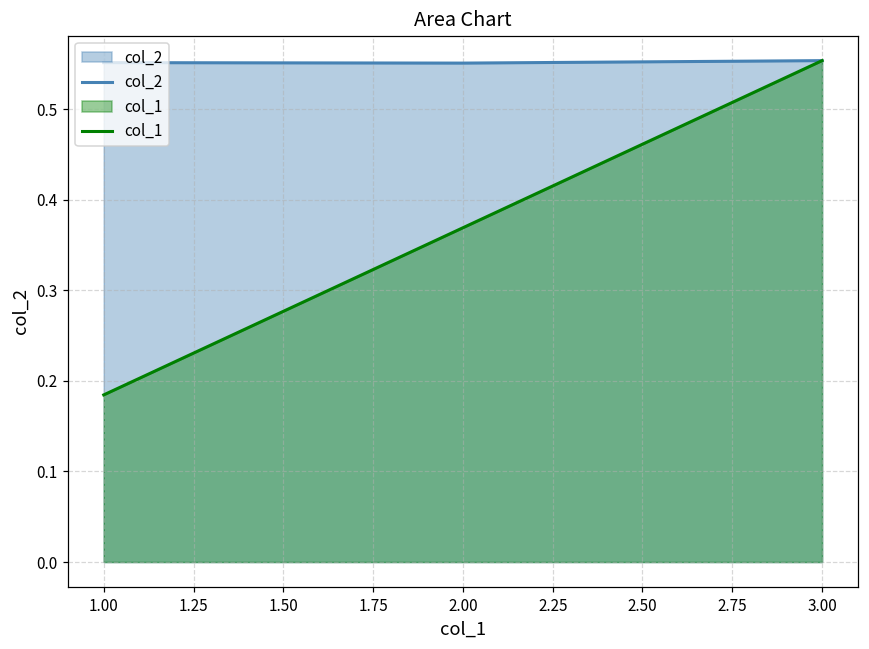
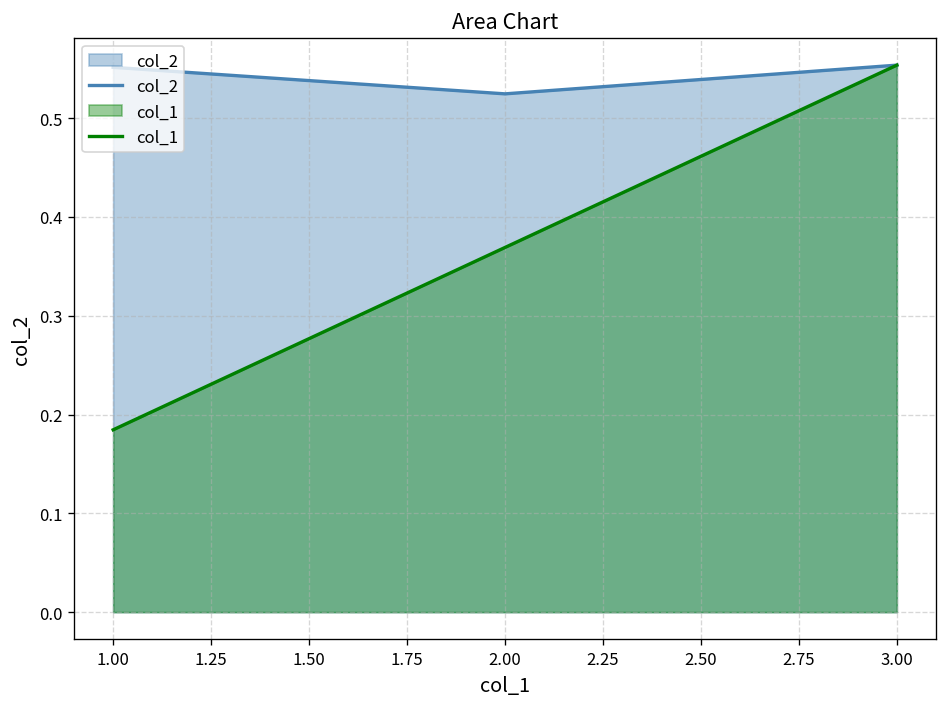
  {
    "col_2": {
-     "2.00": 0.55
+     "2.00": 0.52
    },
    "col_1": {
      "1.00": 0.18,
      "2.00": 0.37
    }
  }
